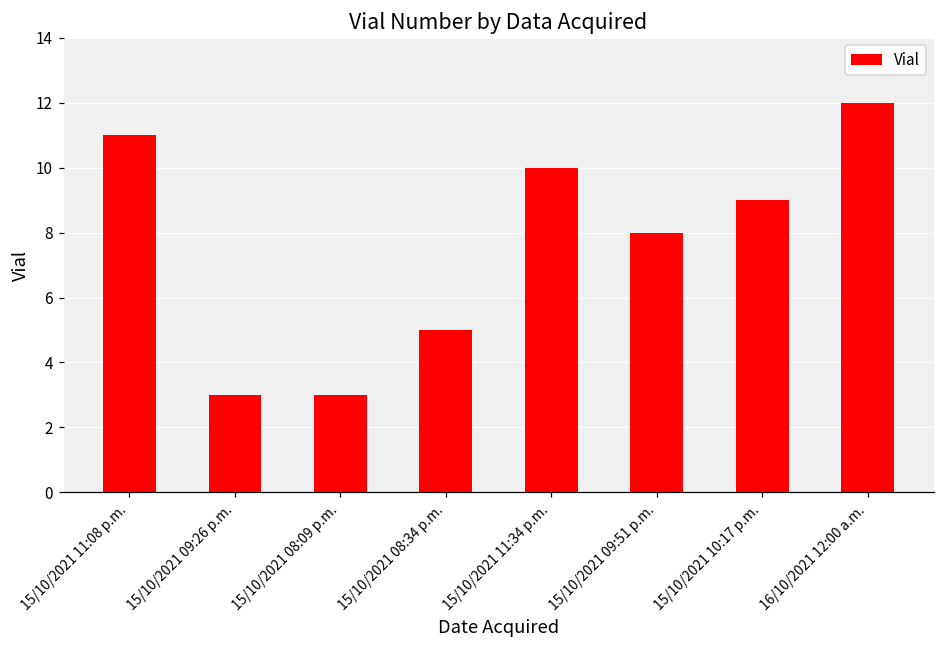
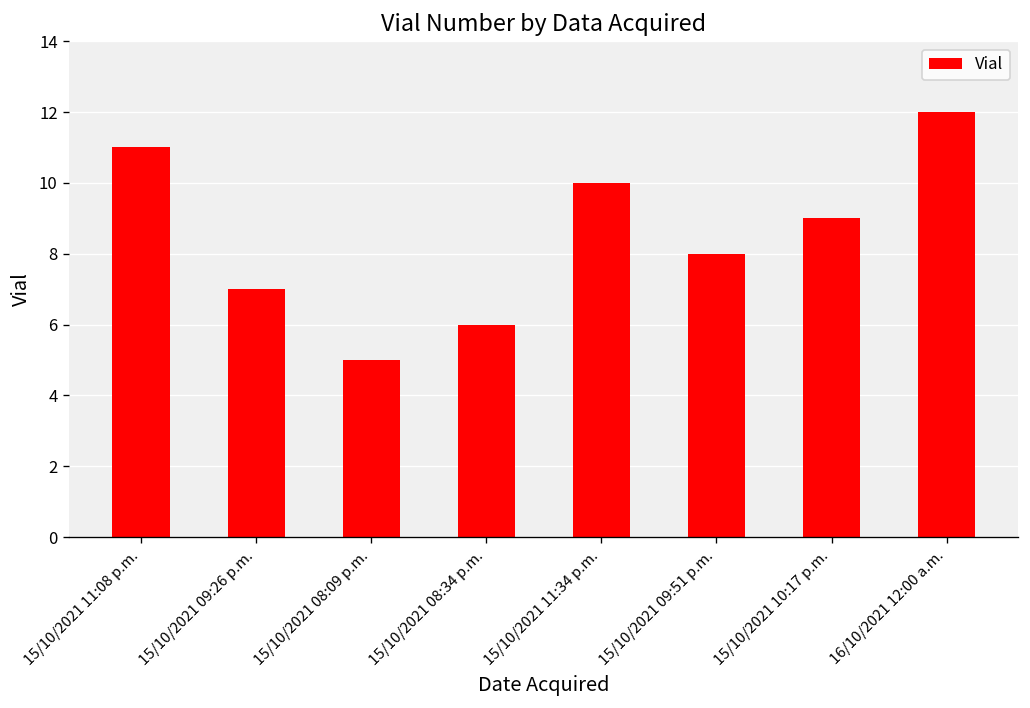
  {
    "15/10/2021 11:08 p.m.": 11,
-   "15/10/2021 09:26 p.m.": 3,
-   "15/10/2021 08:09 p.m.": 3,
-   "15/10/2021 08:34 p.m.": 5,
+   "15/10/2021 09:26 p.m.": 7,
+   "15/10/2021 08:09 p.m.": 5,
+   "15/10/2021 08:34 p.m.": 6,
    "15/10/2021 11:34 p.m.": 10,
    "15/10/2021 09:51 p.m.": 8,
    "15/10/2021 10:17 p.m.": 9,
    "16/10/2021 12:00 a.m.": 12
  }
